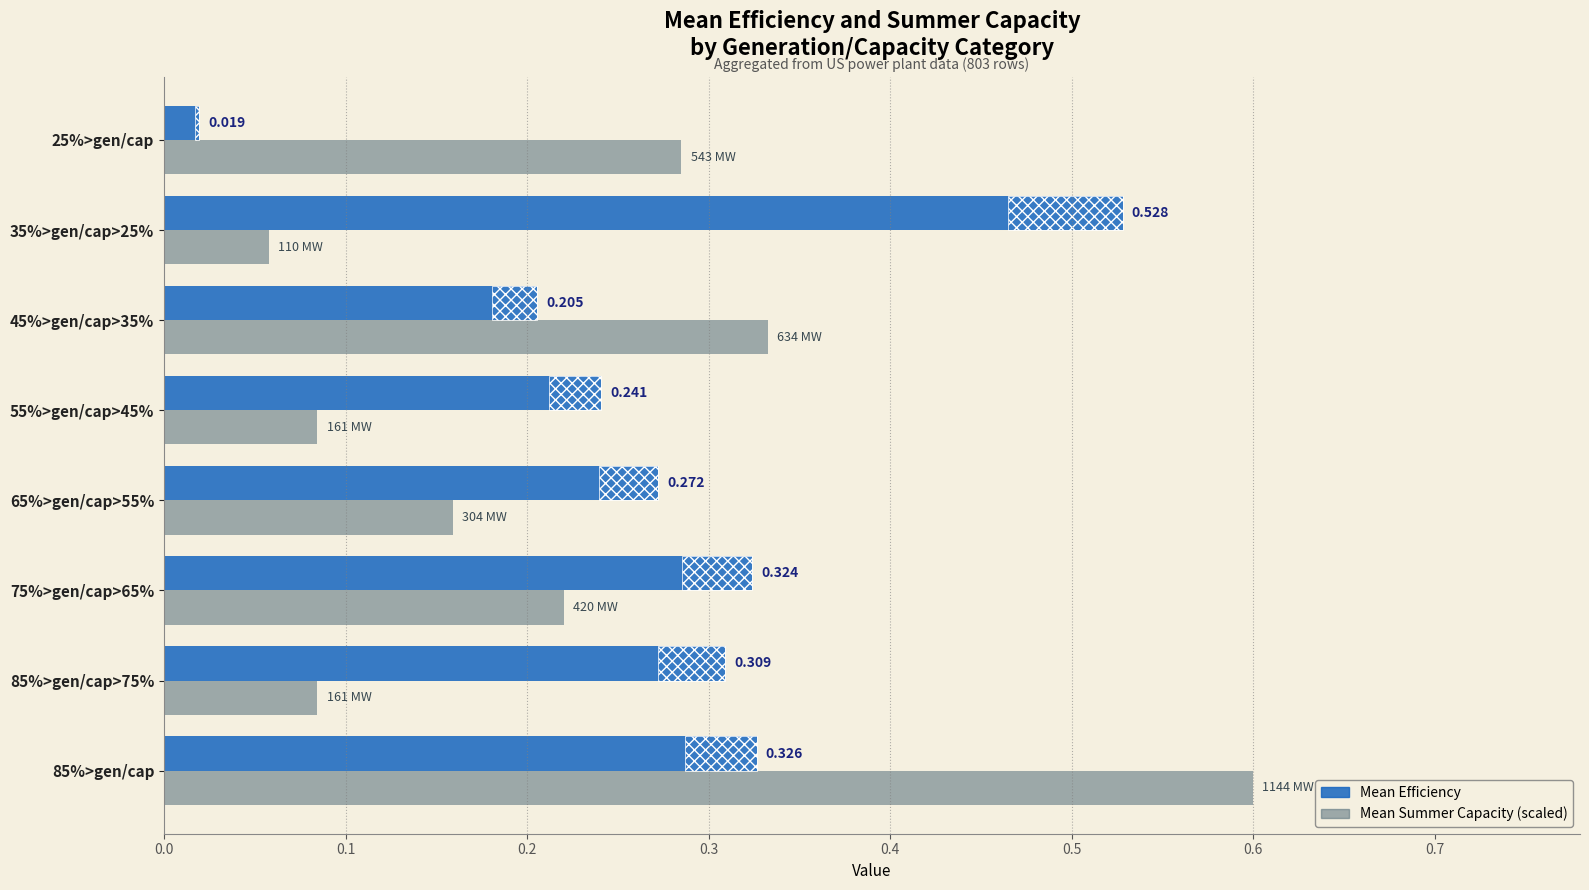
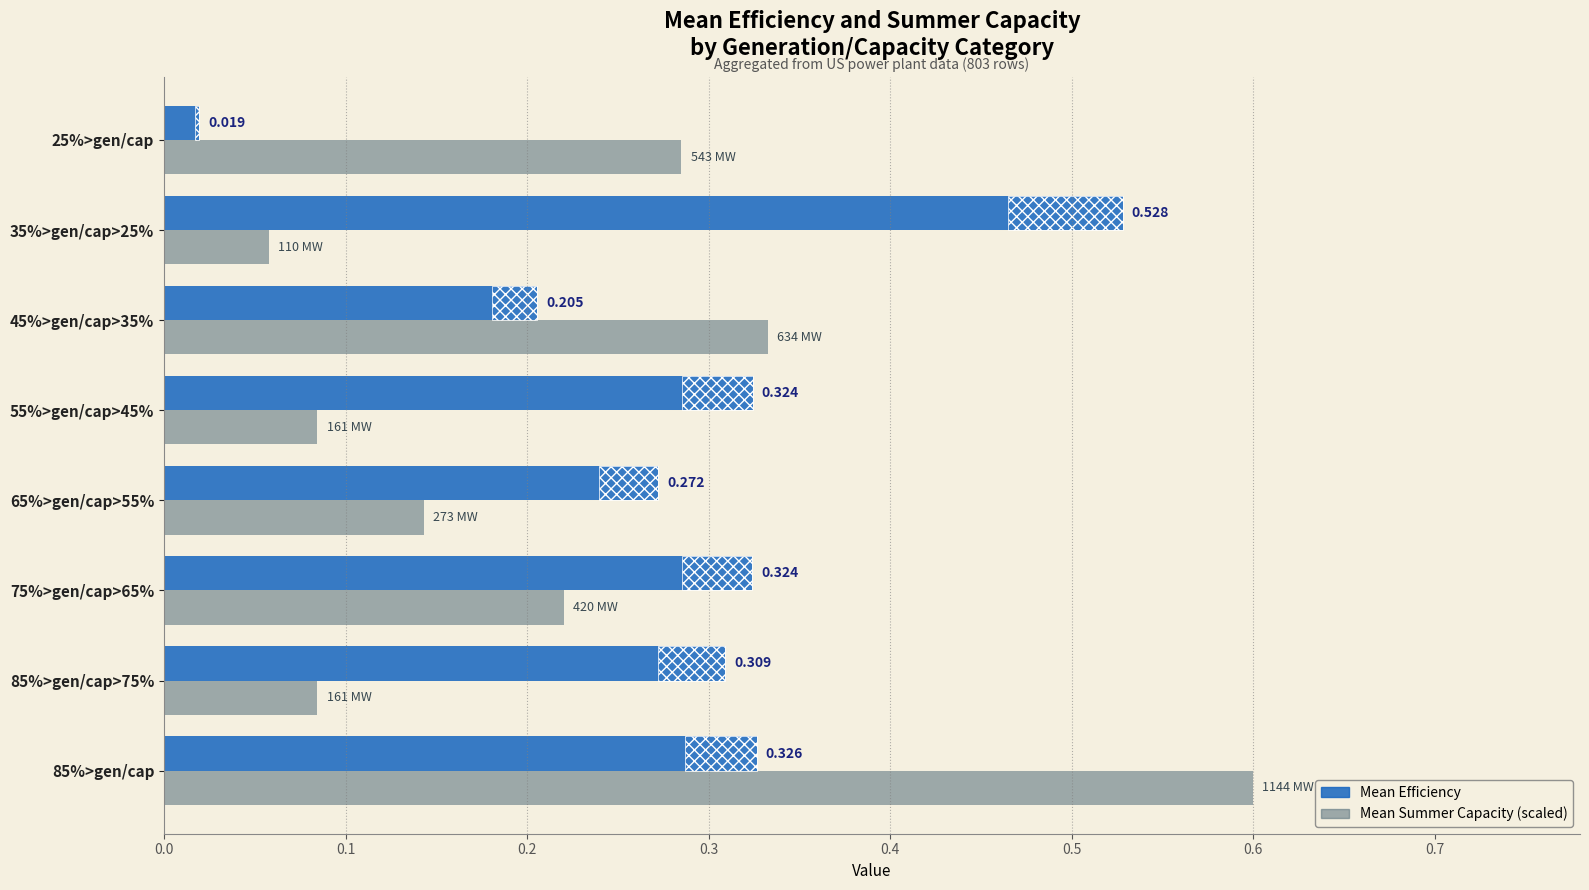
  {
    "Mean Summer Capacity (scaled)": {
-     "65%>gen/cap>55%": 304
+     "65%>gen/cap>55%": 273
    },
    "Mean Efficiency": {
      "25%>gen/cap": 0.019,
      "35%>gen/cap>25%": 0.528,
      "45%>gen/cap>35%": 0.205,
-     "55%>gen/cap>45%": 0.241,
+     "55%>gen/cap>45%": 0.324,
      "65%>gen/cap>55%": 0.272,
      "75%>gen/cap>65%": 0.324,
      "85%>gen/cap>75%": 0.309,
      "85%>gen/cap": 0.326
    }
  }
